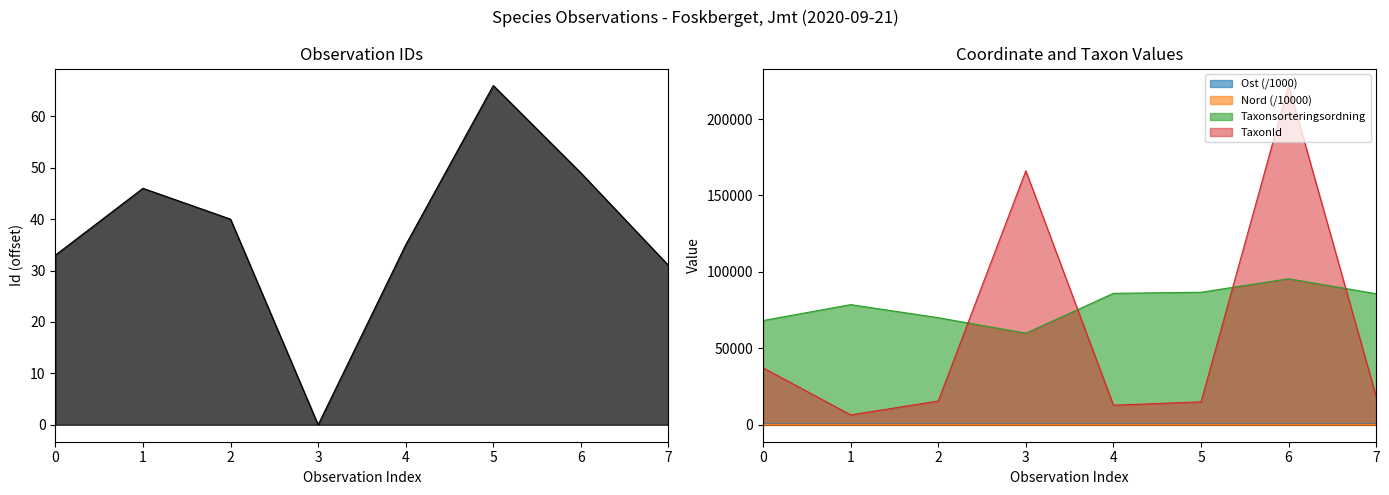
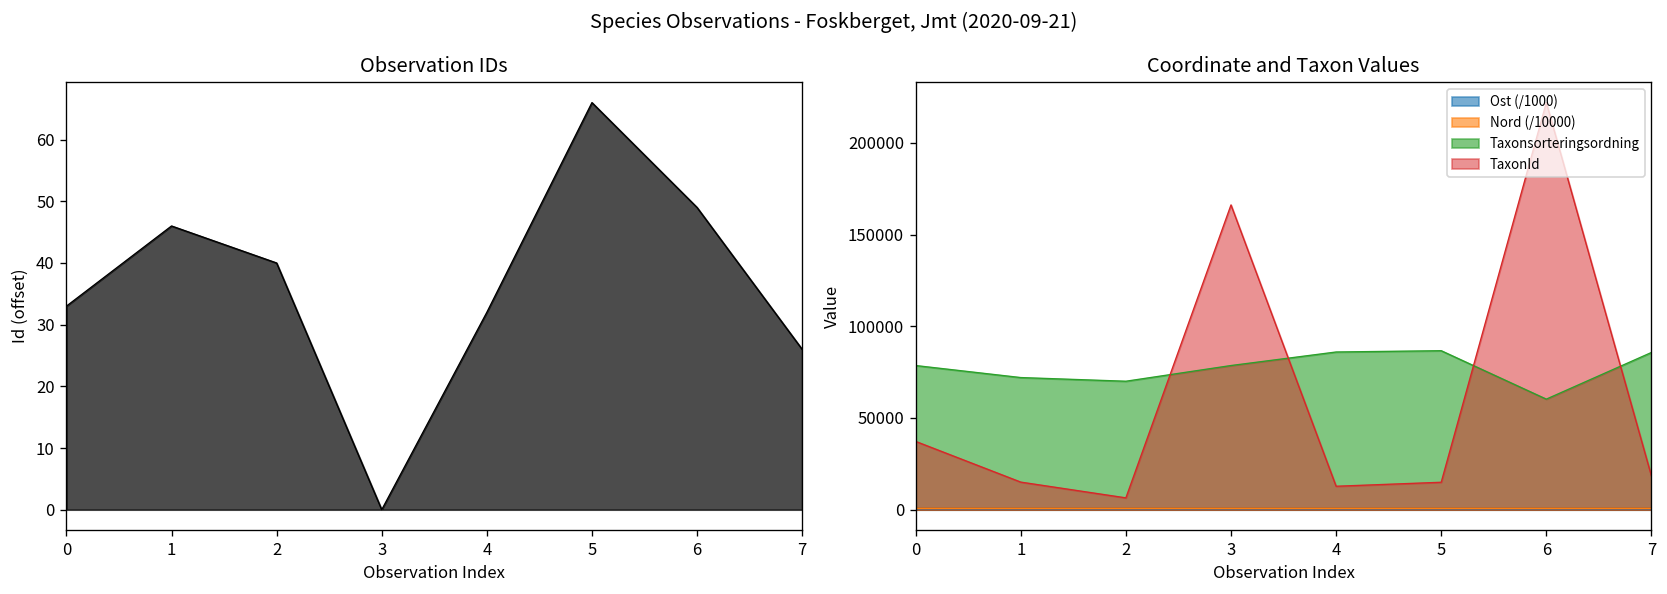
  {
    "Observation IDs": {
      "0": 33,
      "1": 46,
      "2": 40,
      "3": 0,
-     "4": 35,
+     "4": 32,
      "5": 66,
      "6": 49,
-     "7": 31
+     "7": 26
    },
    "Coordinate and Taxon Values": {
      "Taxonsorteringsordning": {
-       "0": 68000,
-       "1": 79000,
+       "0": 79000,
+       "1": 72000,
        "2": 70000,
-       "3": 60000,
+       "3": 79000,
        "4": 86000,
        "5": 87000,
-       "6": 96000,
+       "6": 60000,
        "7": 86000
      },
      "TaxonId": {
        "0": 37000,
-       "1": 6000,
-       "2": 16000,
+       "1": 15000,
+       "2": 6000,
        "3": 166000,
        "4": 13000,
        "5": 15000,
        "7": 18000
      }
    }
  }
